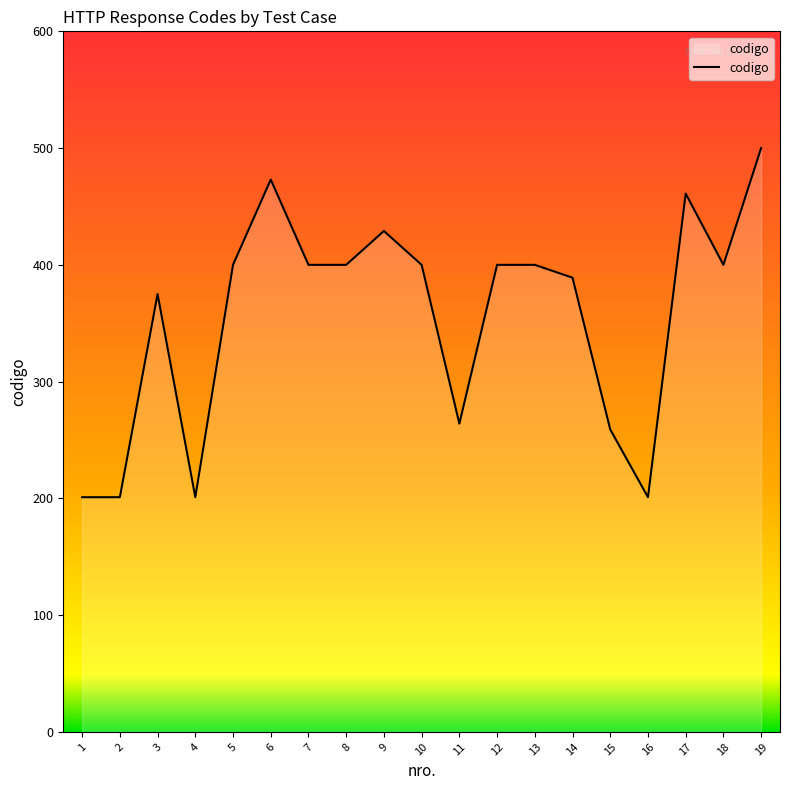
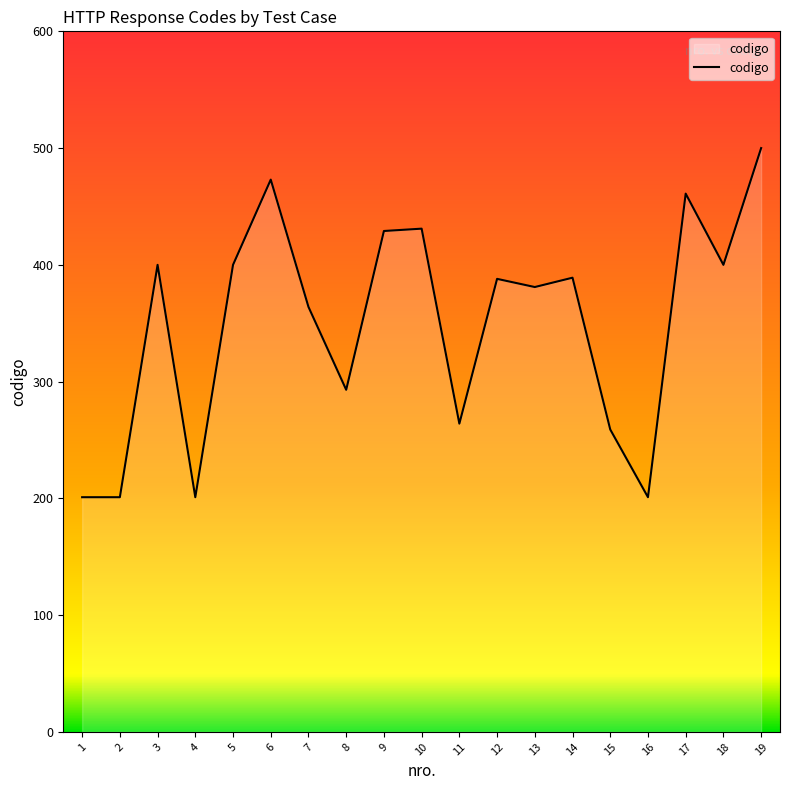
  {
    "1": 201,
    "2": 201,
-   "3": 375,
+   "3": 400,
    "4": 201,
    "5": 400,
    "6": 473,
-   "7": 400,
-   "8": 400,
+   "7": 364,
+   "8": 293,
    "9": 429,
-   "10": 400,
+   "10": 431,
    "11": 264,
-   "12": 400,
-   "13": 400,
+   "12": 388,
+   "13": 381,
    "14": 389,
    "15": 259,
    "16": 201,
    "17": 461,
    "18": 400,
    "19": 500
  }
